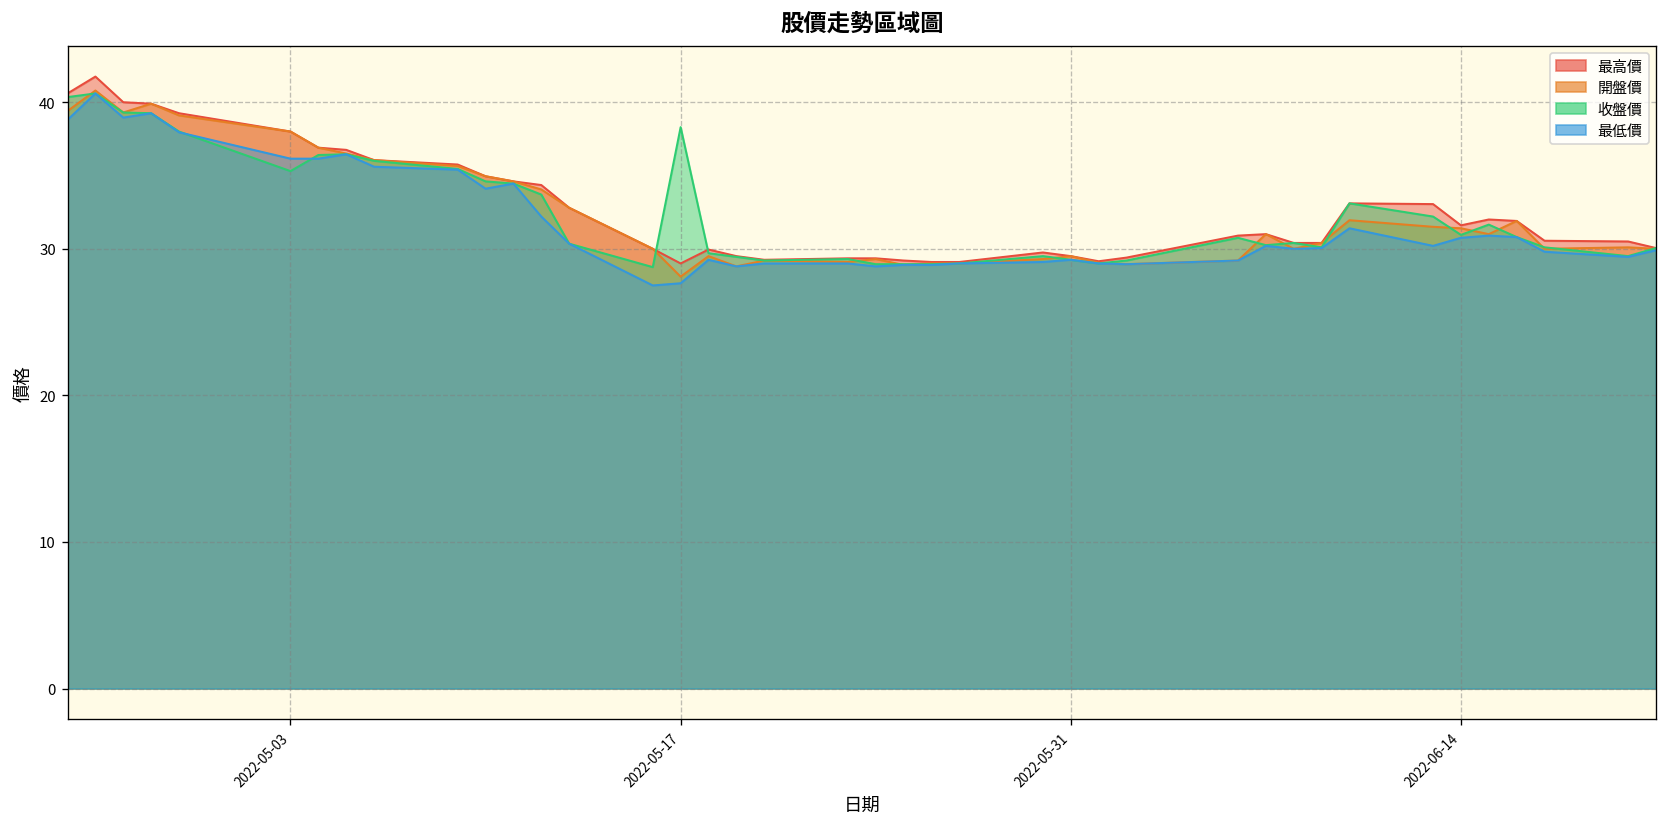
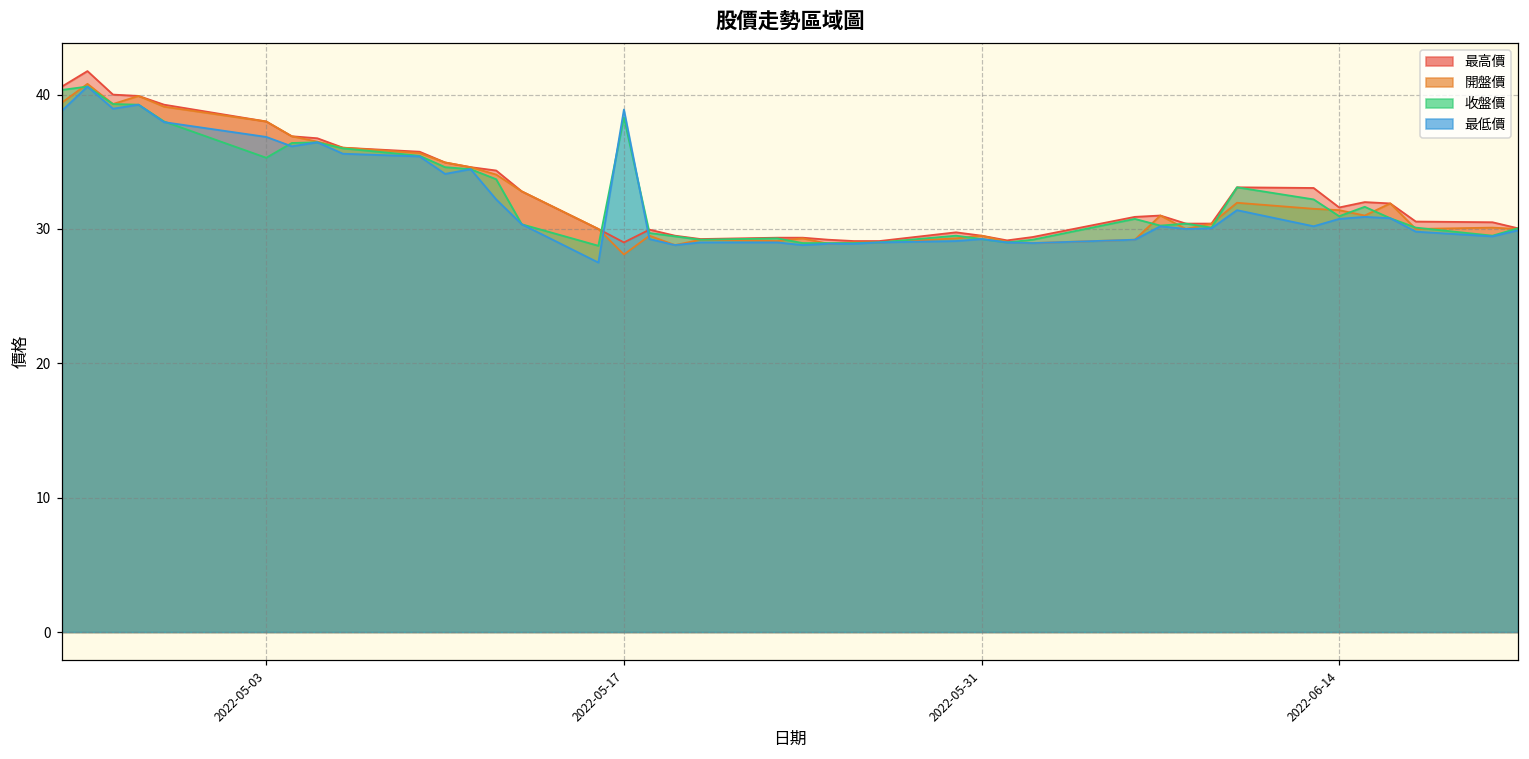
  {
    "收盤價": {
      "2022-05-03": 35.3,
      "2022-05-17": 38.3
    },
    "最低價": {
-     "2022-05-03": 36.2,
-     "2022-05-17": 27.7
+     "2022-05-03": 36.9,
+     "2022-05-17": 38.9
    }
  }
